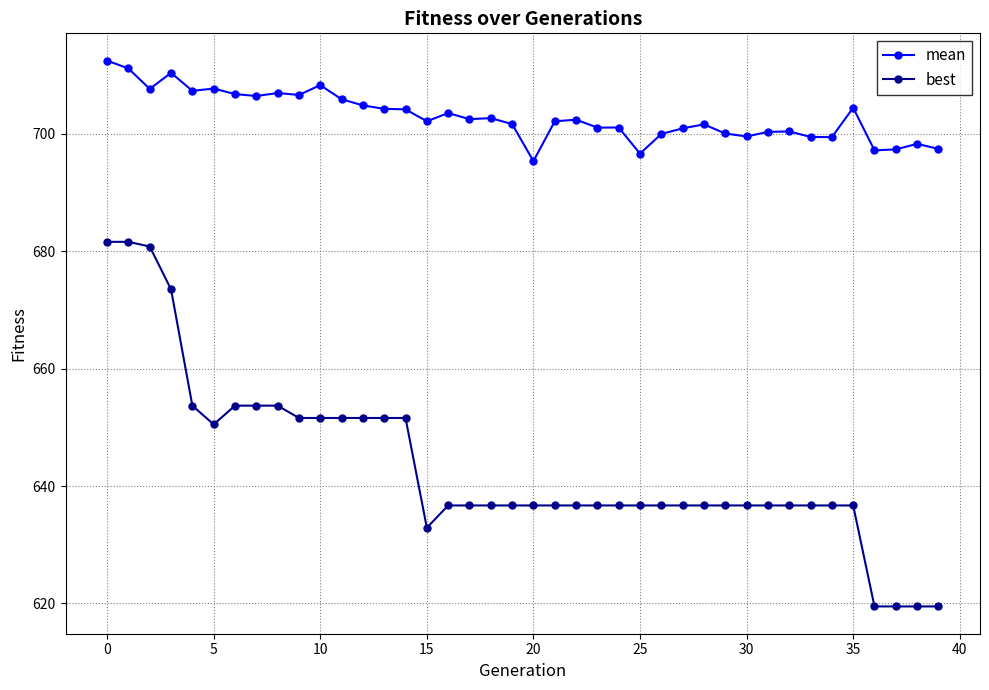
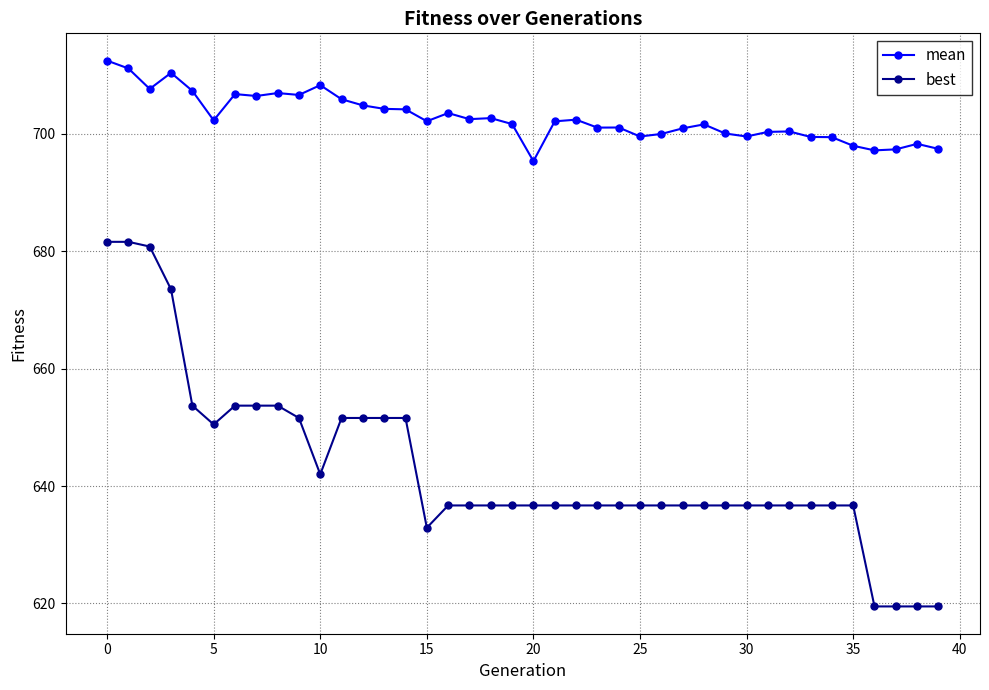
  {
    "mean": {
      "0": 712,
-     "5": 708,
+     "5": 702,
      "10": 708,
      "15": 702,
      "20": 695,
-     "25": 697,
+     "25": 700,
      "30": 700,
-     "35": 704
+     "35": 698
    },
    "best": {
      "0": 682,
      "5": 651,
-     "10": 652,
+     "10": 642,
      "15": 633,
      "20": 637,
      "25": 637,
      "30": 637,
      "35": 637
    }
  }
